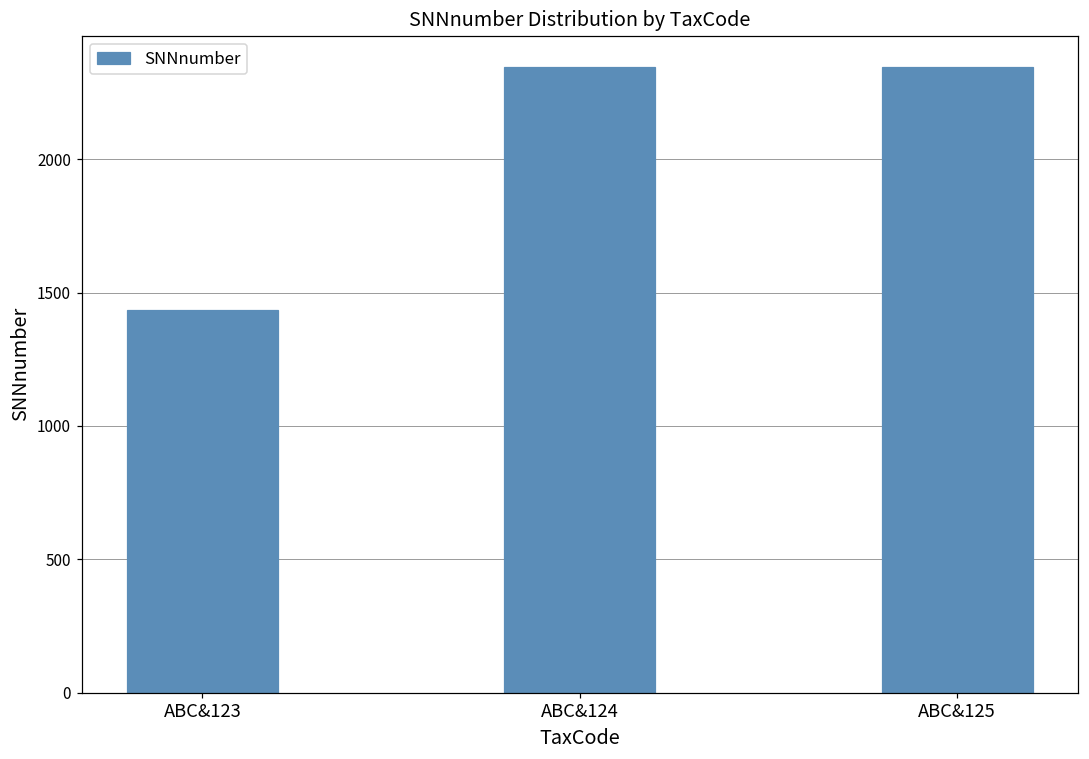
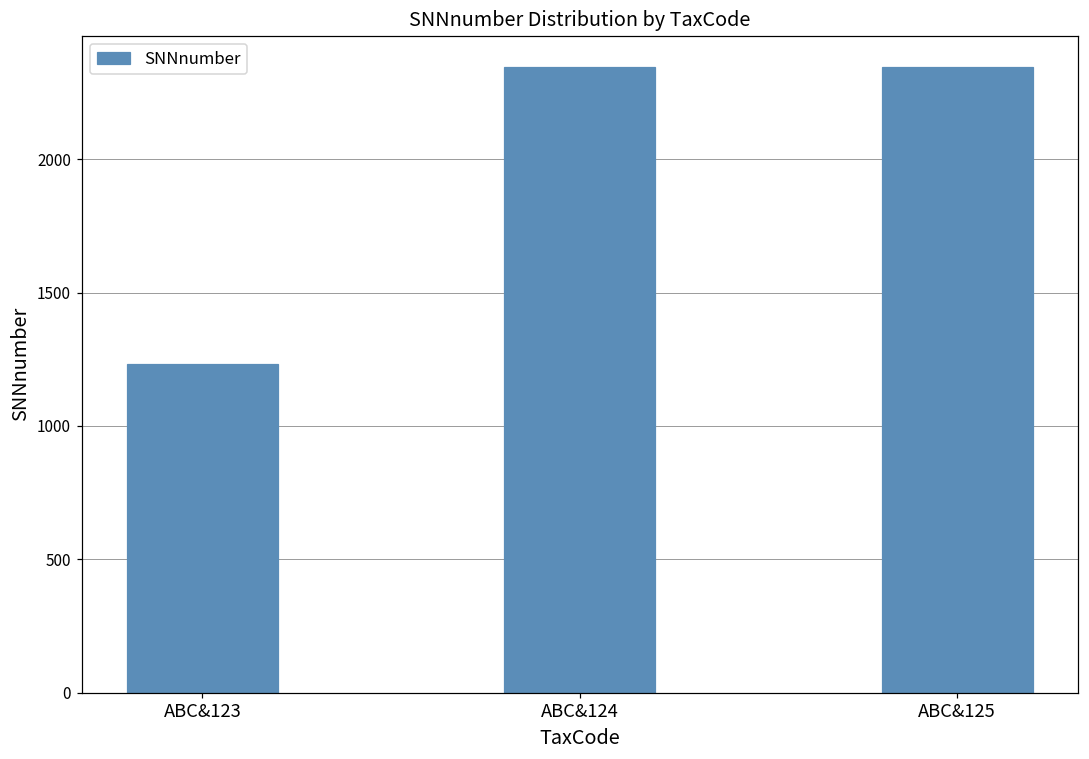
  {
-   "ABC&123": 1440,
+   "ABC&123": 1230,
    "ABC&124": 2350,
    "ABC&125": 2350
  }
